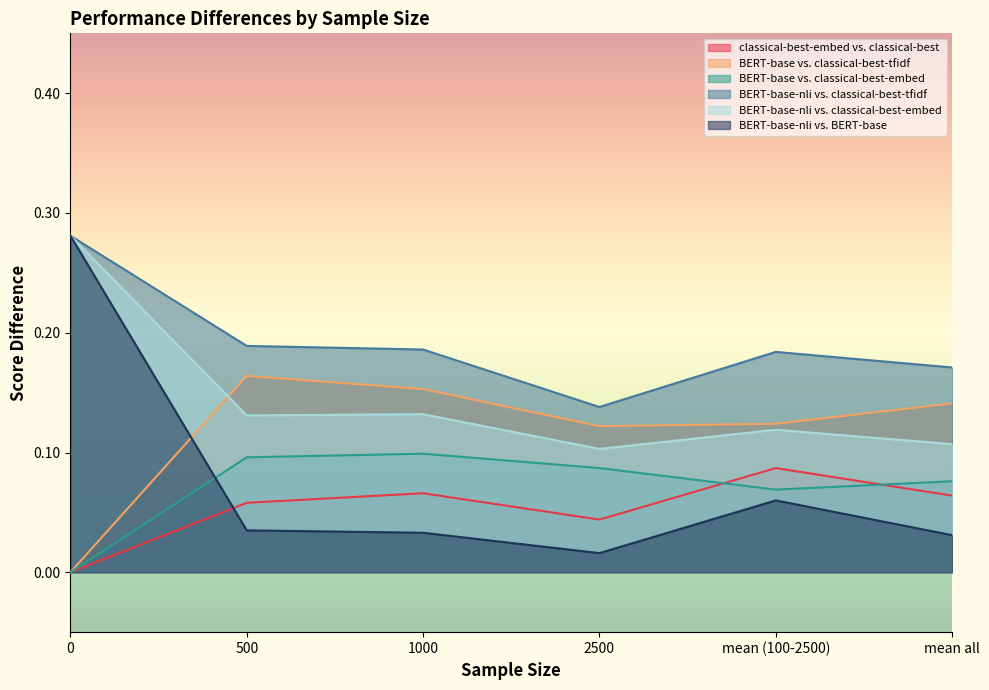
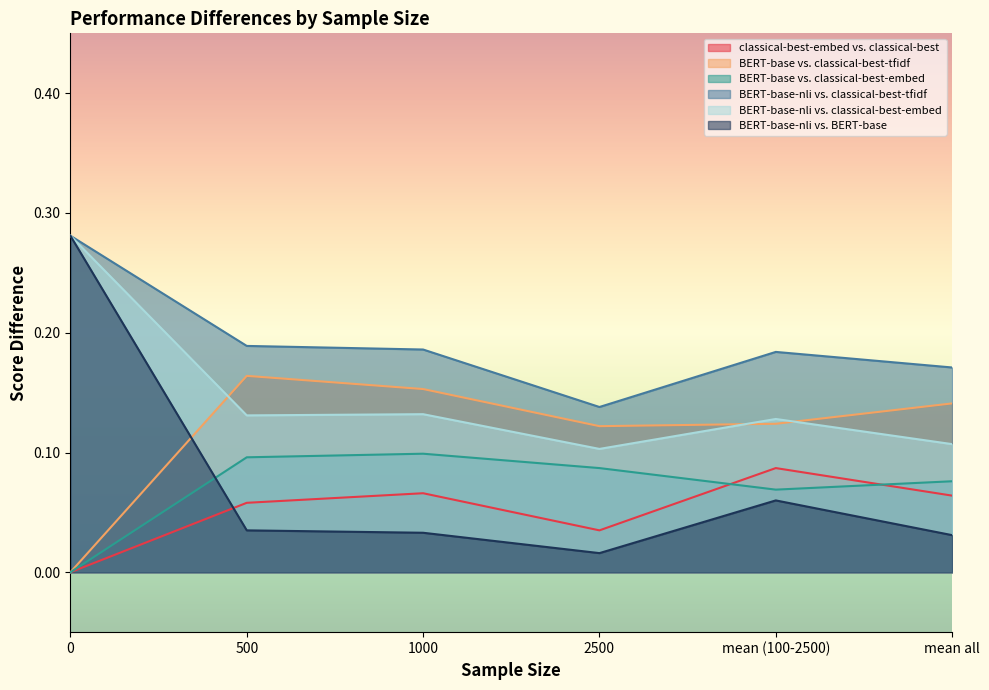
  {
    "classical-best-embed vs. classical-best": {
      "500": 0.058,
      "1000": 0.066,
-     "2500": 0.044,
+     "2500": 0.035,
      "mean (100-2500)": 0.087,
      "mean all": 0.064
    },
    "BERT-base vs. classical-best-tfidf": {
      "500": 0.164,
      "1000": 0.153,
      "2500": 0.122,
      "mean (100-2500)": 0.124,
      "mean all": 0.141
    },
    "BERT-base-nli vs. classical-best-embed": {
      "500": 0.131,
      "1000": 0.132,
      "2500": 0.103,
-     "mean (100-2500)": 0.119,
+     "mean (100-2500)": 0.128,
      "mean all": 0.107
    },
    "BERT-base-nli vs. BERT-base": {
      "500": 0.035,
      "1000": 0.033,
      "2500": 0.016,
      "mean (100-2500)": 0.060,
      "mean all": 0.031
    }
  }
